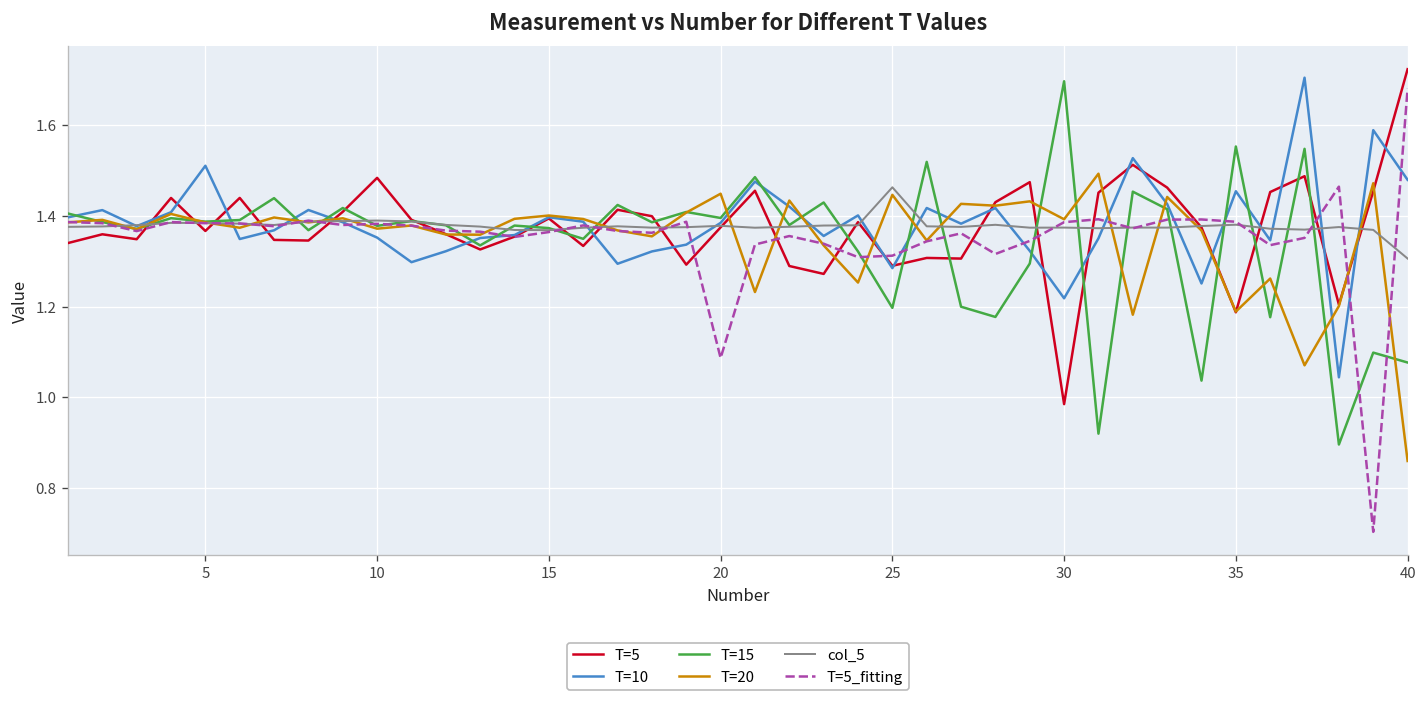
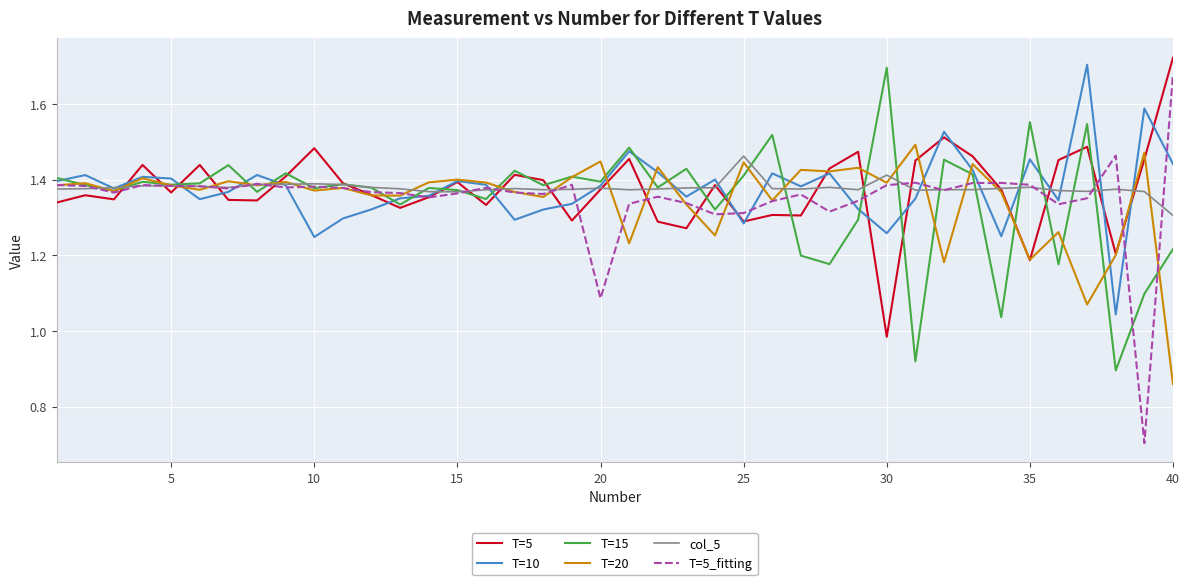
  {
    "T=5": {
      "5": 1.37,
      "10": 1.48,
      "30": 0.98,
      "40": 1.72
    },
    "T=10": {
-     "5": 1.51,
-     "10": 1.35,
-     "30": 1.22,
+     "5": 1.40,
+     "10": 1.25,
+     "30": 1.26,
      "35": 1.45,
-     "40": 1.48
+     "40": 1.44
    },
    "T=15": {
      "20": 1.40,
-     "25": 1.20,
+     "25": 1.41,
      "30": 1.70,
      "35": 1.55,
-     "40": 1.08
+     "40": 1.22
    },
    "T=20": {
      "20": 1.45,
      "25": 1.45,
      "40": 0.86
    },
    "col_5": {
      "10": 1.39,
      "25": 1.46,
-     "30": 1.37,
+     "30": 1.41,
      "40": 1.31
    },
    "T=5_fitting": {
      "20": 1.09,
      "25": 1.31,
      "40": 1.68
    }
  }
